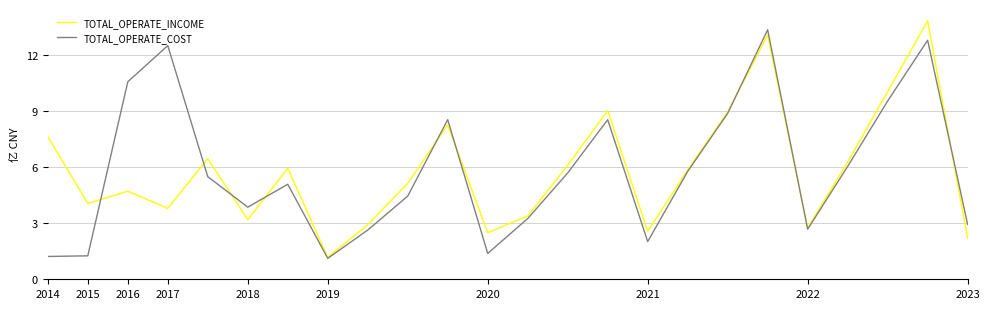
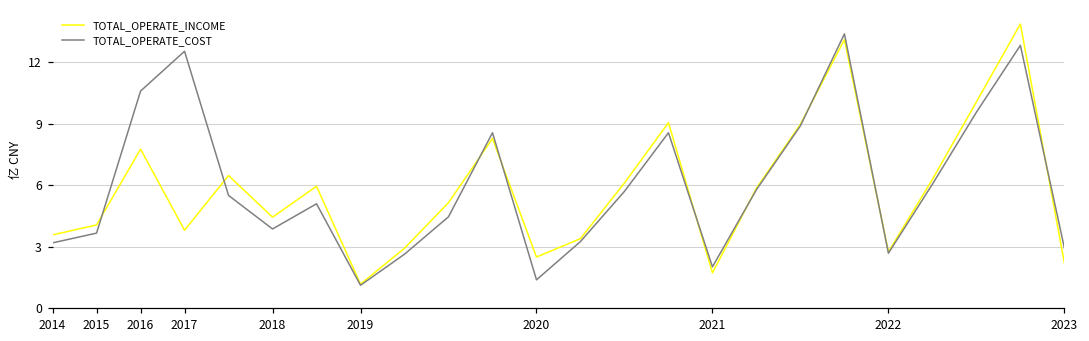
  {
    "TOTAL_OPERATE_INCOME": {
-     "2014": 7.7,
+     "2014": 3.6,
      "2015": 4.1,
-     "2016": 4.7,
+     "2016": 7.8,
      "2017": 3.8,
-     "2018": 3.2,
+     "2018": 4.4,
      "2020": 2.5,
-     "2021": 2.6,
+     "2021": 1.7,
      "2023": 2.2
    },
    "TOTAL_OPERATE_COST": {
-     "2014": 1.2,
-     "2015": 1.3,
+     "2014": 3.2,
+     "2015": 3.7,
      "2016": 10.6,
      "2017": 12.5,
      "2018": 3.9,
      "2020": 1.4,
      "2021": 2.0,
      "2023": 2.9
    }
  }
